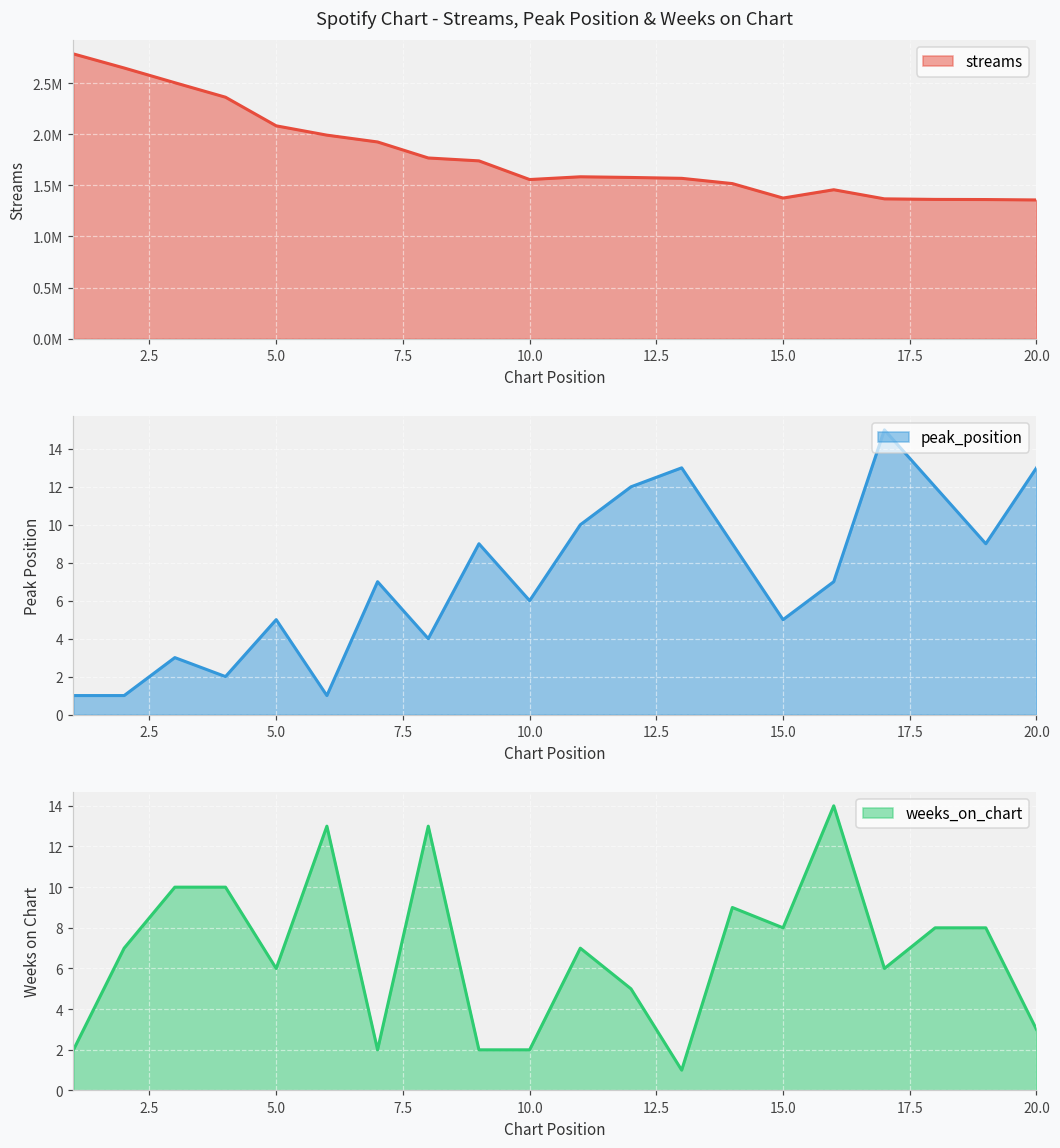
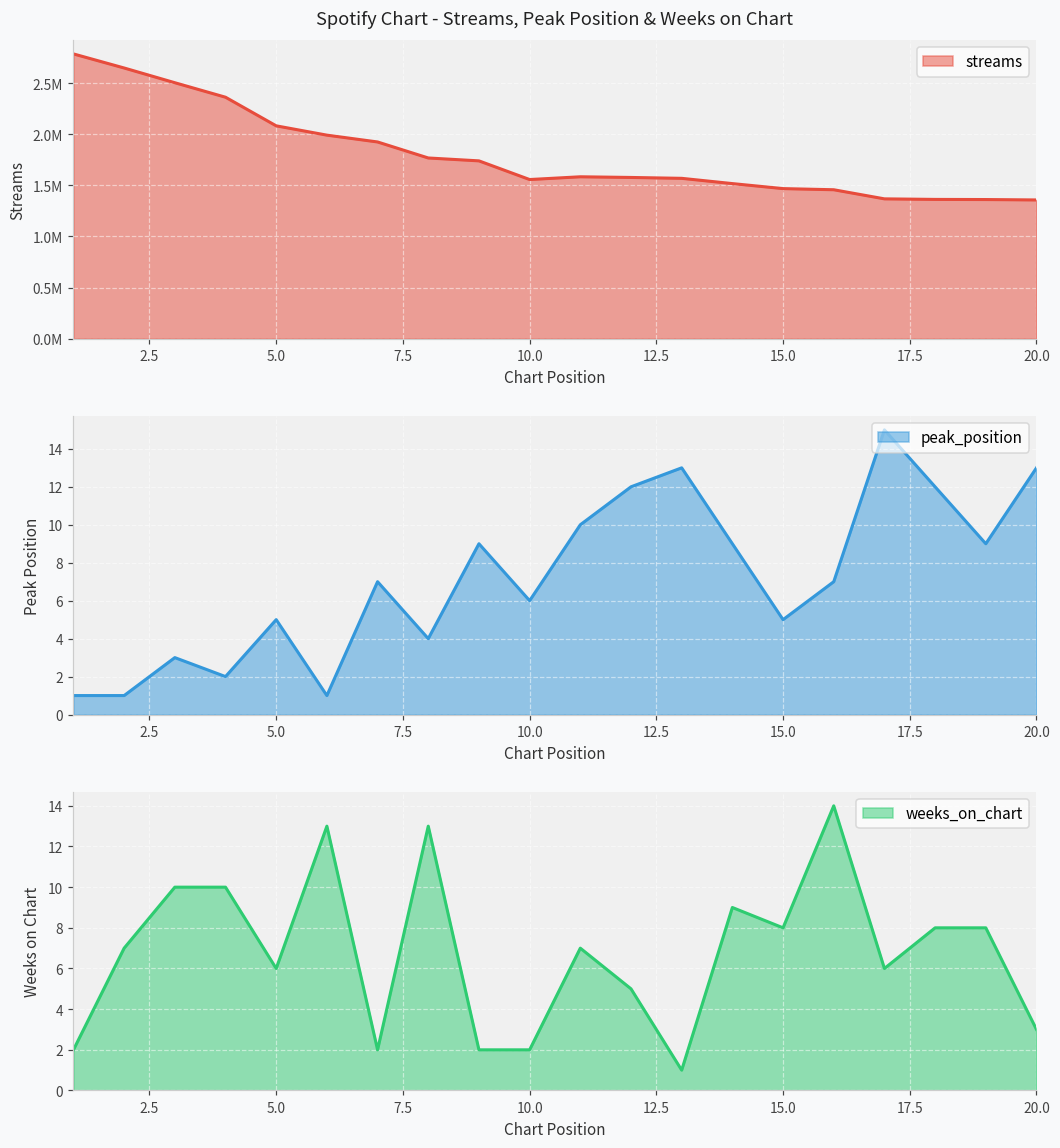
  {
    "Spotify Chart - Streams, Peak Position & Weeks on Chart": {
      "5.0": 2100000,
      "10.0": 1600000,
-     "15.0": 1400000,
+     "15.0": 1500000,
      "20.0": 1400000
    }
  }
